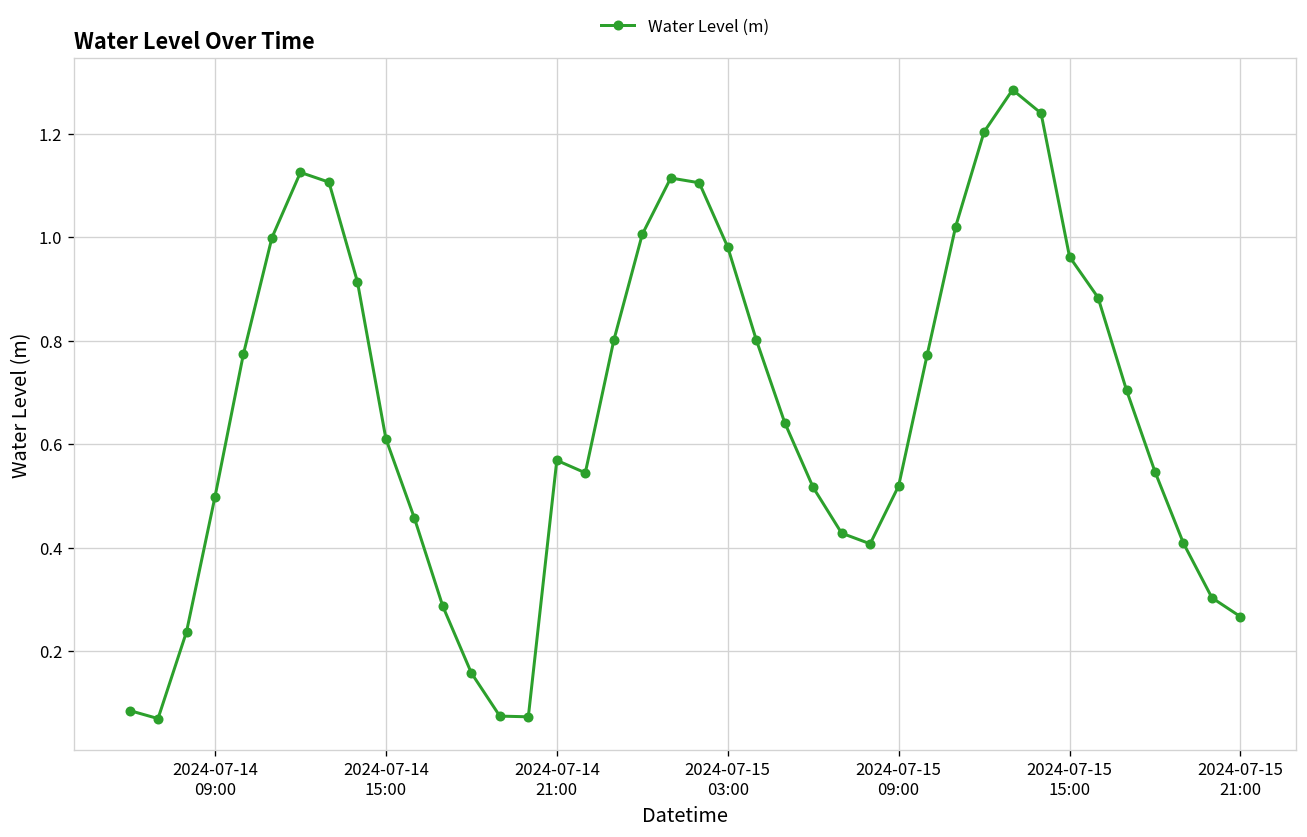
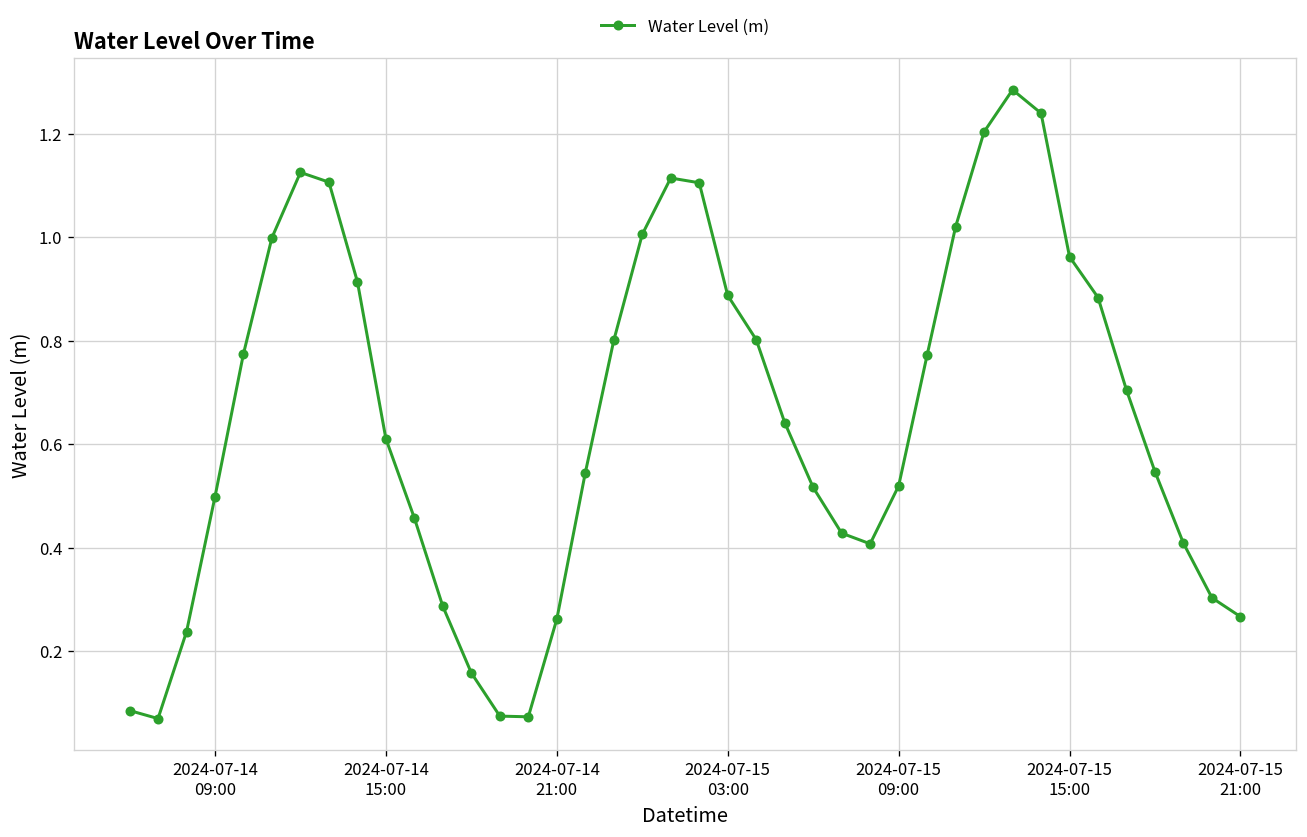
  {
    "2024-07-14 09:00": 0.50,
    "2024-07-14 15:00": 0.61,
-   "2024-07-14 21:00": 0.57,
-   "2024-07-15 03:00": 0.98,
+   "2024-07-14 21:00": 0.26,
+   "2024-07-15 03:00": 0.89,
    "2024-07-15 09:00": 0.52,
    "2024-07-15 15:00": 0.96,
    "2024-07-15 21:00": 0.27
  }
